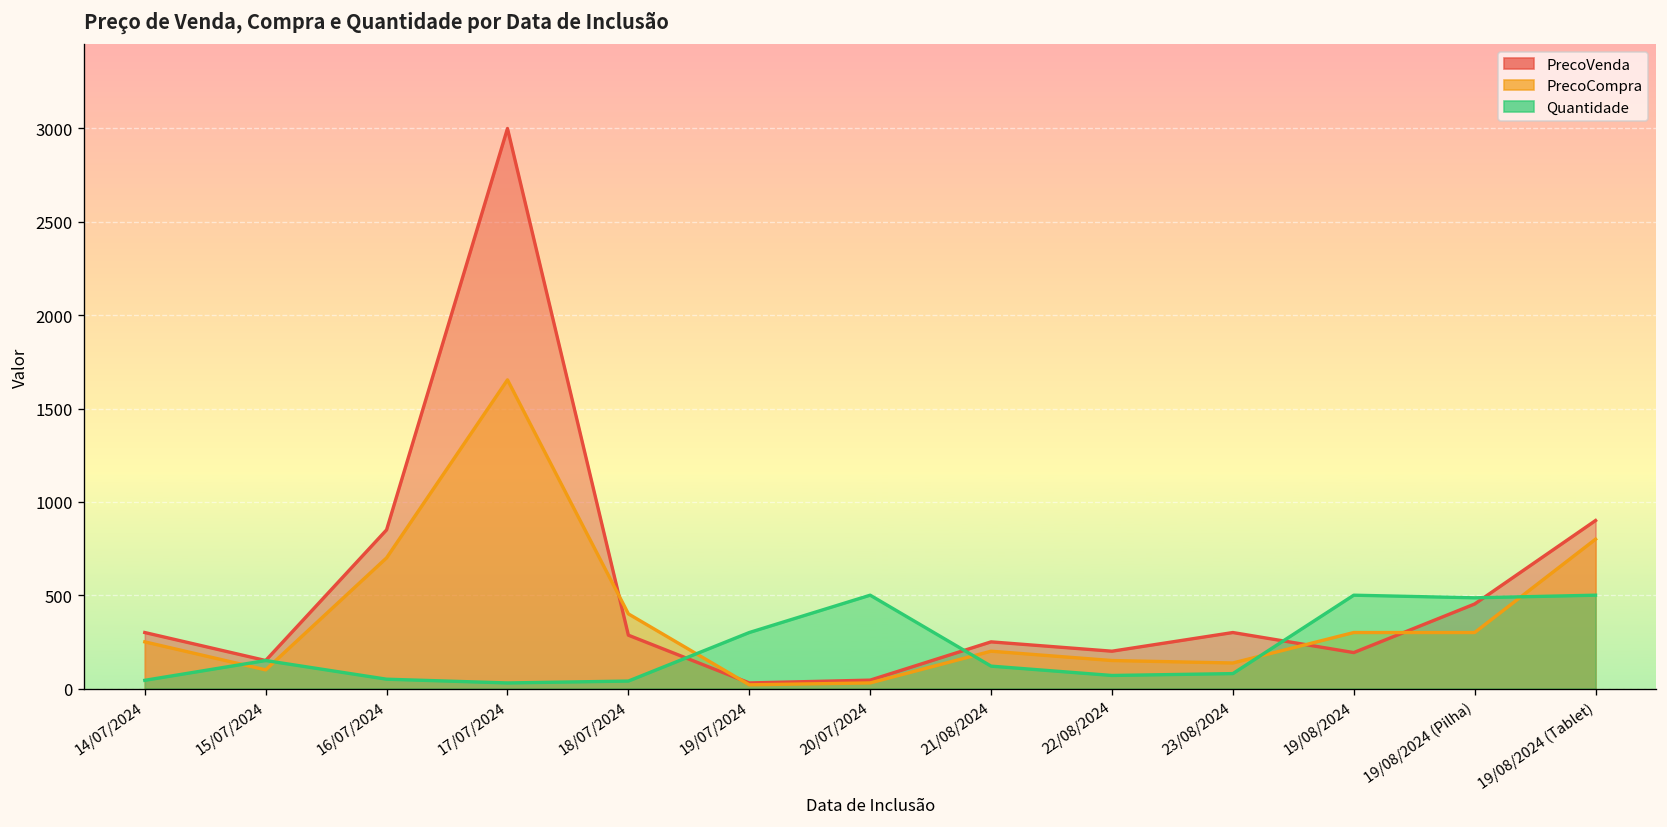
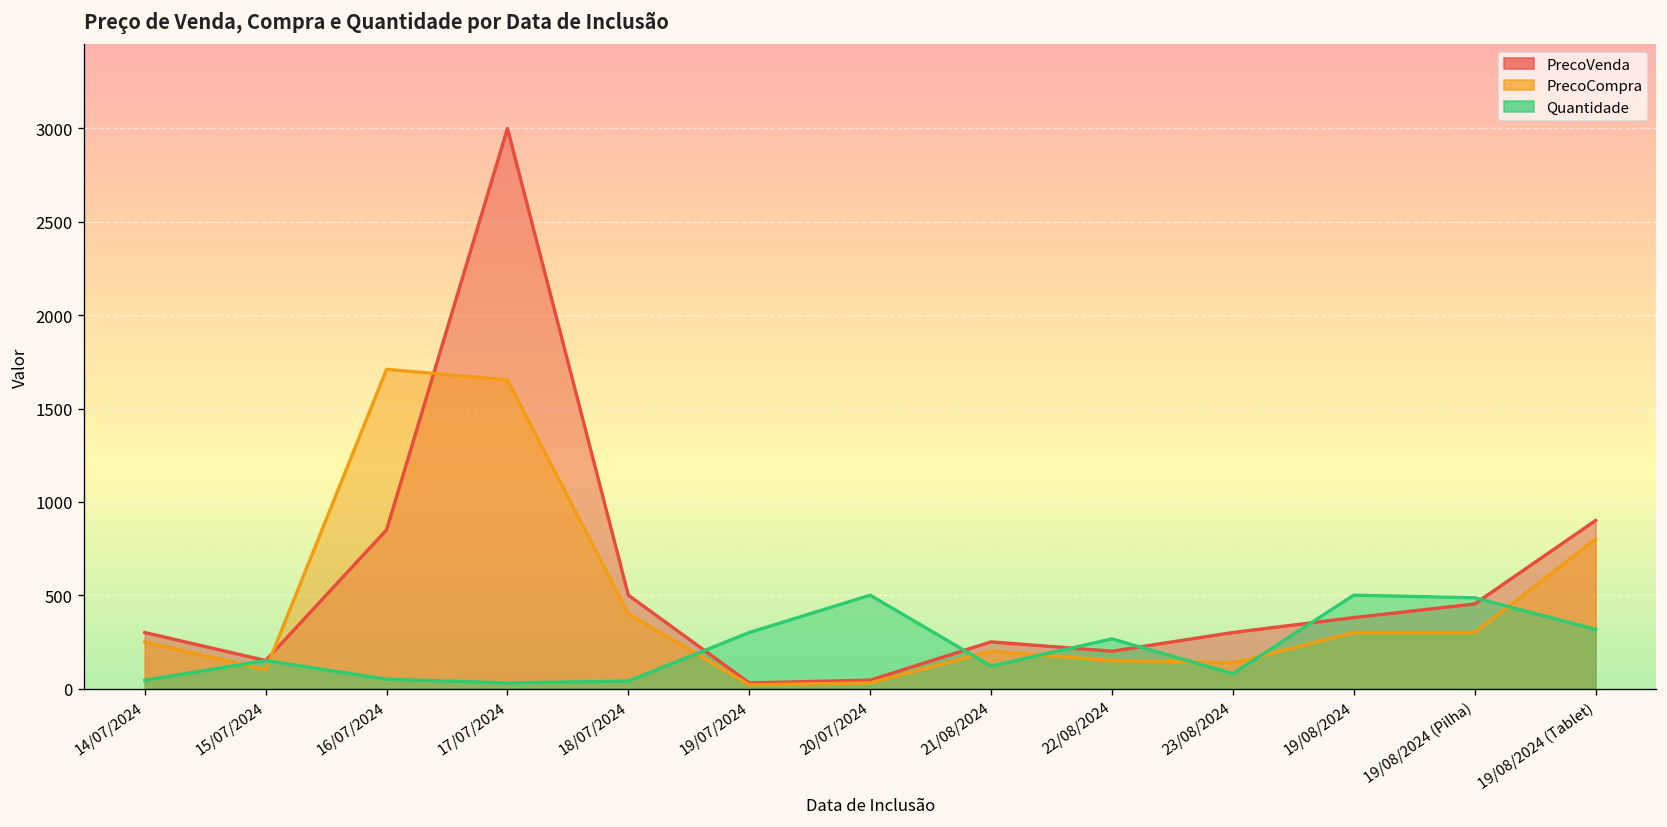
  {
    "PrecoVenda": {
      "14/07/2024": 300,
      "16/07/2024": 850,
      "17/07/2024": 3000,
-     "18/07/2024": 290,
+     "18/07/2024": 500,
      "21/08/2024": 250,
      "22/08/2024": 200,
      "23/08/2024": 300,
-     "19/08/2024": 190,
+     "19/08/2024": 380,
      "19/08/2024 (Pilha)": 450,
      "19/08/2024 (Tablet)": 900
    },
    "PrecoCompra": {
      "14/07/2024": 250,
      "15/07/2024": 100,
-     "16/07/2024": 700,
+     "16/07/2024": 1710,
      "17/07/2024": 1650,
      "18/07/2024": 400,
      "21/08/2024": 200,
      "22/08/2024": 150,
      "23/08/2024": 140,
      "19/08/2024": 300,
      "19/08/2024 (Pilha)": 300,
      "19/08/2024 (Tablet)": 800
    },
    "Quantidade": {
      "14/07/2024": 40,
      "16/07/2024": 50,
      "17/07/2024": 30,
      "18/07/2024": 40,
      "19/07/2024": 300,
      "20/07/2024": 500,
      "21/08/2024": 120,
-     "22/08/2024": 70,
+     "22/08/2024": 270,
      "23/08/2024": 80,
      "19/08/2024": 500,
      "19/08/2024 (Pilha)": 490,
-     "19/08/2024 (Tablet)": 500
+     "19/08/2024 (Tablet)": 320
    }
  }
